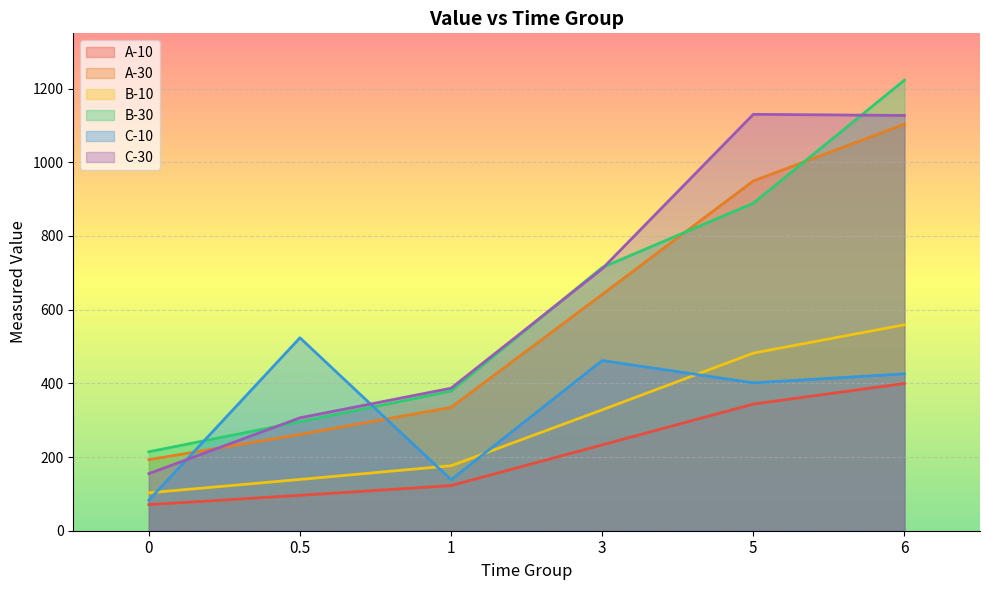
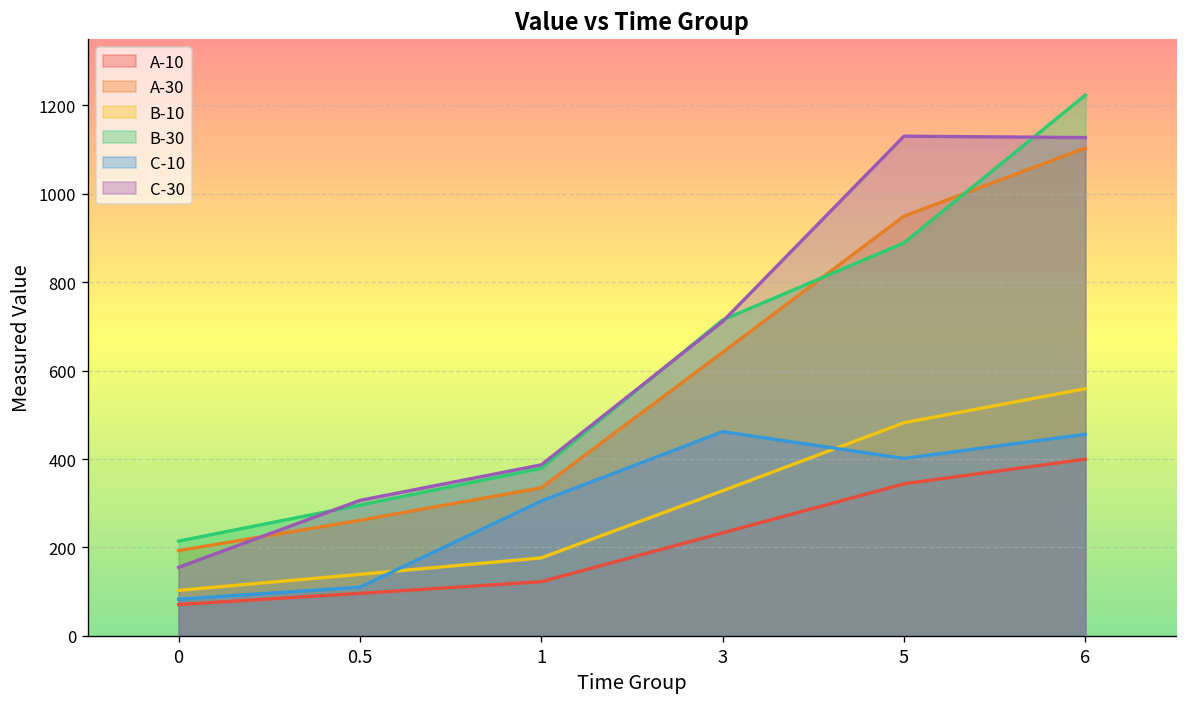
  {
    "B-30": {
      "0": 210,
      "0.5": 300,
      "1": 380,
      "5": 890,
      "6": 1220
    },
    "C-10": {
      "0": 80,
-     "0.5": 520,
-     "1": 140,
+     "0.5": 110,
+     "1": 300,
      "3": 460,
      "5": 400,
-     "6": 430
+     "6": 460
    },
    "C-30": {
      "0": 150,
      "0.5": 310,
      "1": 390,
      "5": 1130,
      "6": 1130
    }
  }
